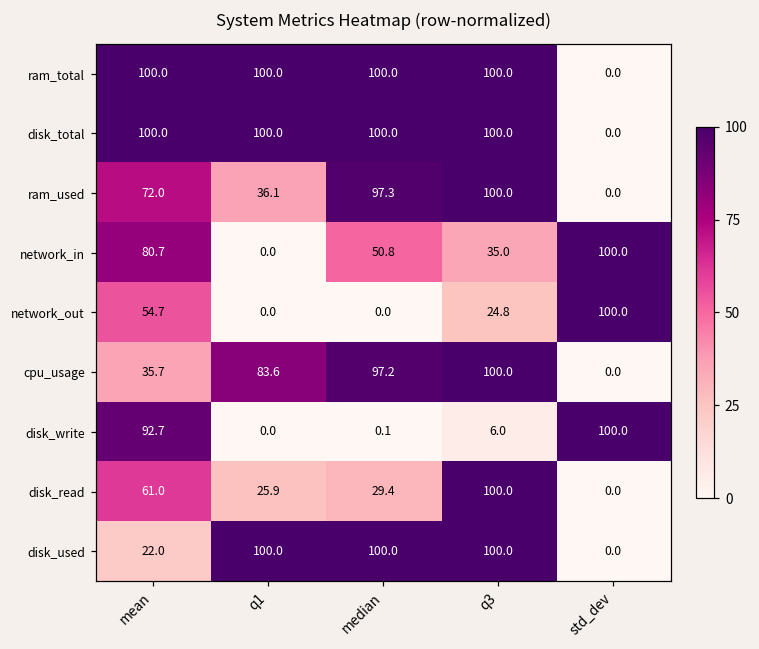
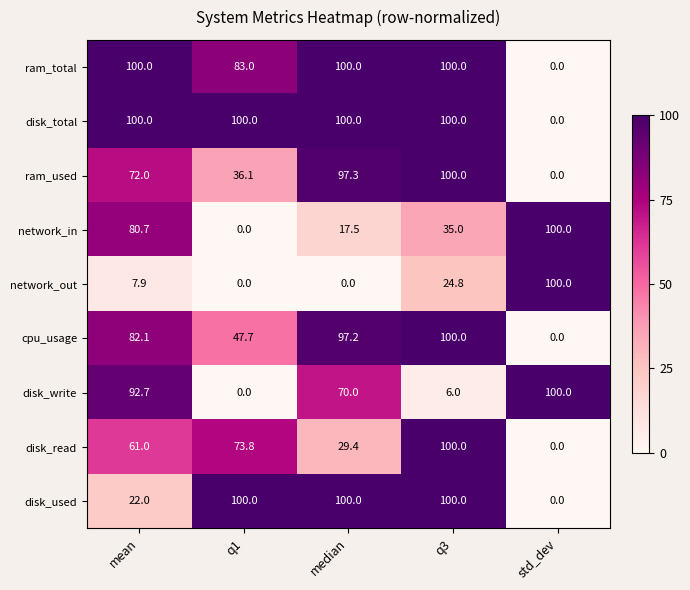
  {
    "ram_total": {
      "mean": 100.0,
-     "q1": 100.0,
+     "q1": 83.0,
      "median": 100.0,
      "q3": 100.0,
      "std_dev": 0.0
    },
    "disk_total": {
      "mean": 100.0,
      "q1": 100.0,
      "median": 100.0,
      "q3": 100.0,
      "std_dev": 0.0
    },
    "ram_used": {
      "mean": 72.0,
      "q1": 36.1,
      "median": 97.3,
      "q3": 100.0,
      "std_dev": 0.0
    },
    "network_in": {
      "mean": 80.7,
      "q1": 0.0,
-     "median": 50.8,
+     "median": 17.5,
      "q3": 35.0,
      "std_dev": 100.0
    },
    "network_out": {
-     "mean": 54.7,
+     "mean": 7.9,
      "q1": 0.0,
      "median": 0.0,
      "q3": 24.8,
      "std_dev": 100.0
    },
    "cpu_usage": {
-     "mean": 35.7,
-     "q1": 83.6,
+     "mean": 82.1,
+     "q1": 47.7,
      "median": 97.2,
      "q3": 100.0,
      "std_dev": 0.0
    },
    "disk_write": {
      "mean": 92.7,
      "q1": 0.0,
-     "median": 0.1,
+     "median": 70.0,
      "q3": 6.0,
      "std_dev": 100.0
    },
    "disk_read": {
      "mean": 61.0,
-     "q1": 25.9,
+     "q1": 73.8,
      "median": 29.4,
      "q3": 100.0,
      "std_dev": 0.0
    },
    "disk_used": {
      "mean": 22.0,
      "q1": 100.0,
      "median": 100.0,
      "q3": 100.0,
      "std_dev": 0.0
    }
  }
